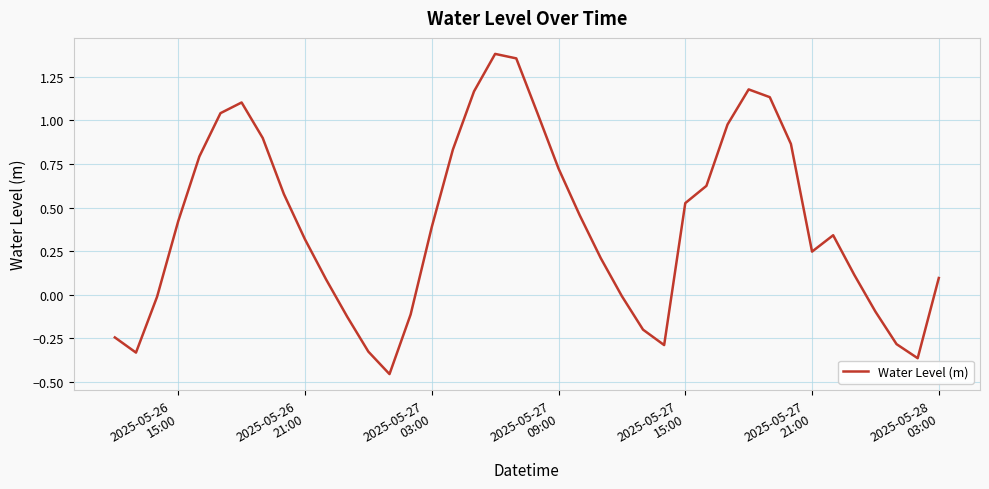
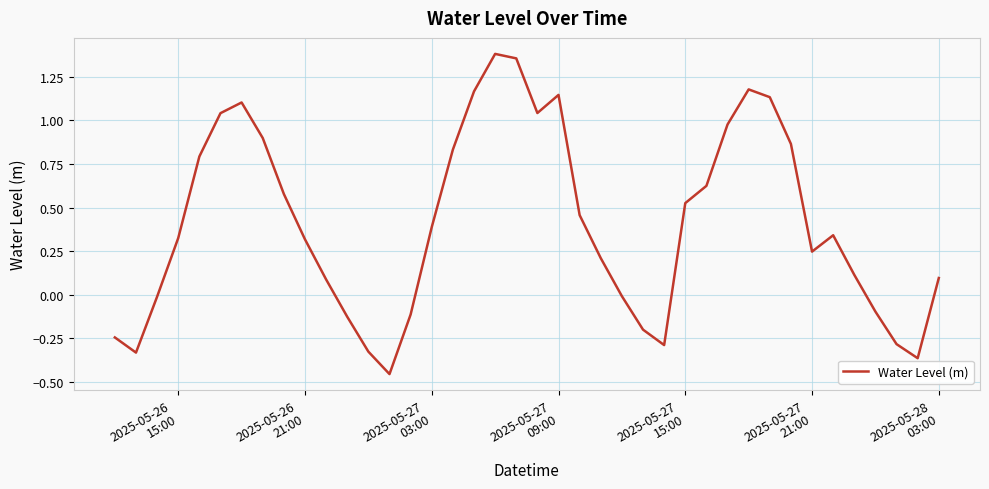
  {
-   "2025-05-26 15:00": 0.42,
+   "2025-05-26 15:00": 0.33,
    "2025-05-26 21:00": 0.32,
    "2025-05-27 03:00": 0.39,
-   "2025-05-27 09:00": 0.72,
+   "2025-05-27 09:00": 1.15,
    "2025-05-27 15:00": 0.53,
    "2025-05-27 21:00": 0.25,
    "2025-05-28 03:00": 0.10
  }
